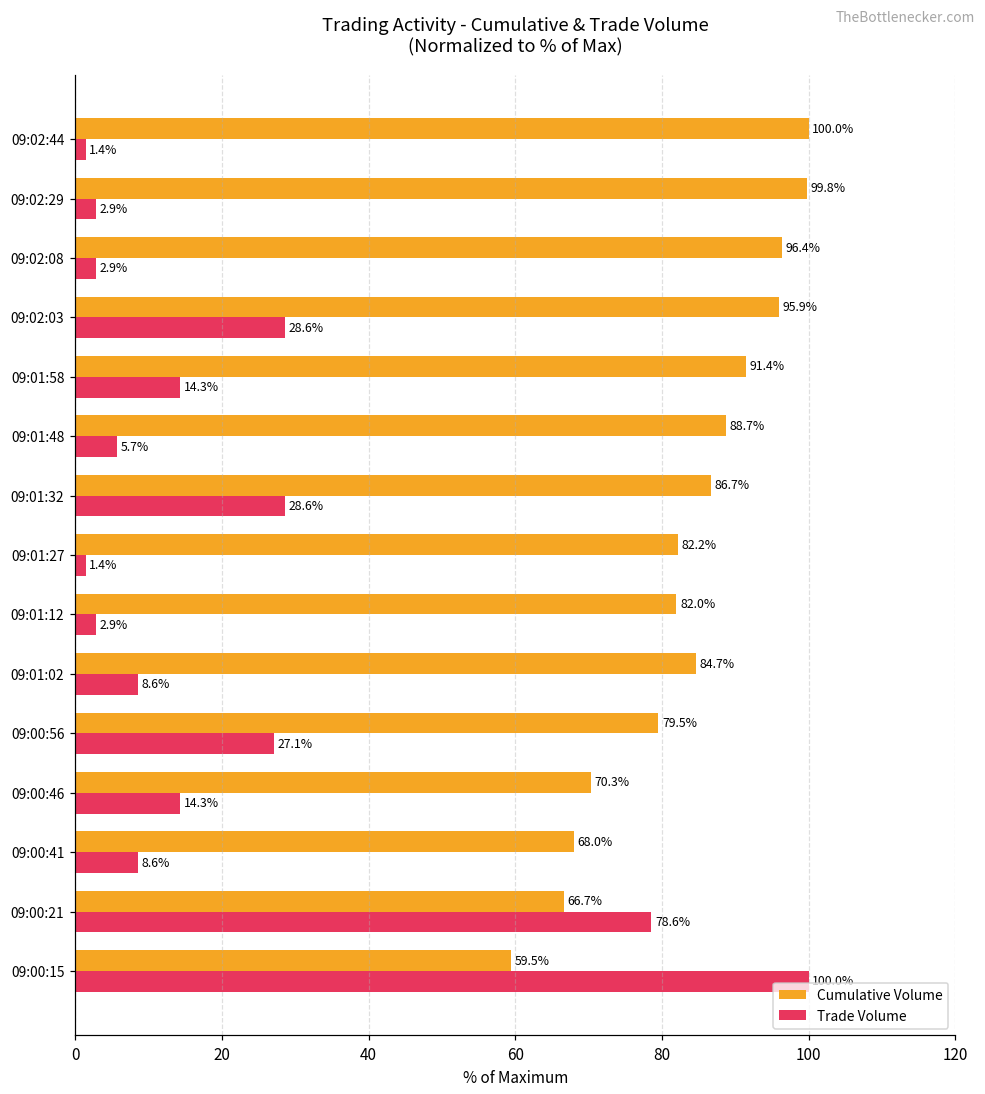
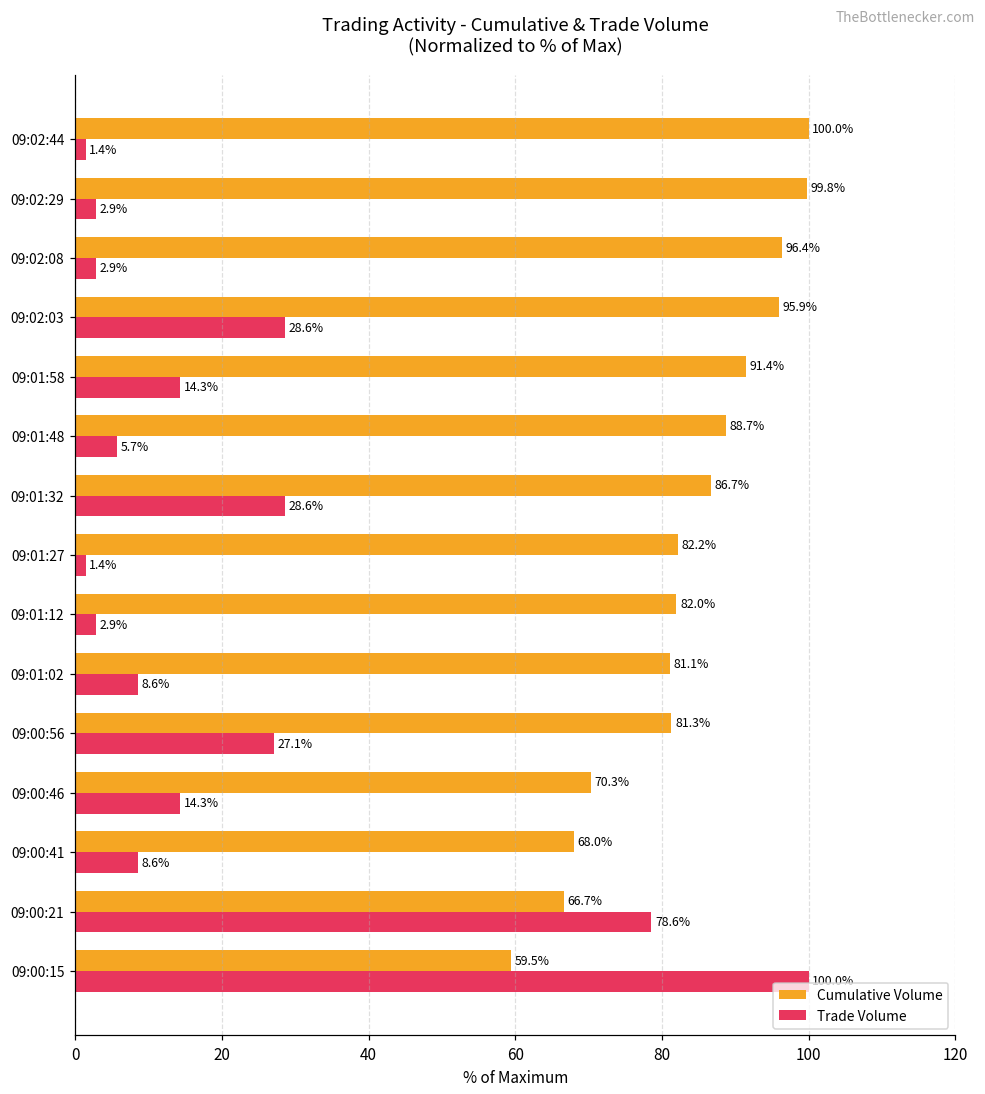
  {
    "Cumulative Volume": {
      "09:02:44": "100.0%",
      "09:02:29": "99.8%",
      "09:02:08": "96.4%",
      "09:02:03": "95.9%",
      "09:01:58": "91.4%",
      "09:01:48": "88.7%",
      "09:01:32": "86.7%",
      "09:01:27": "82.2%",
      "09:01:12": "82.0%",
-     "09:01:02": "84.7%",
-     "09:00:56": "79.5%",
+     "09:01:02": "81.1%",
+     "09:00:56": "81.3%",
      "09:00:46": "70.3%",
      "09:00:41": "68.0%",
      "09:00:21": "66.7%",
      "09:00:15": "59.5%"
    },
    "Trade Volume": {
      "09:02:44": "1.4%",
      "09:02:29": "2.9%",
      "09:02:08": "2.9%",
      "09:02:03": "28.6%",
      "09:01:58": "14.3%",
      "09:01:48": "5.7%",
      "09:01:32": "28.6%",
      "09:01:27": "1.4%",
      "09:01:12": "2.9%",
      "09:01:02": "8.6%",
      "09:00:56": "27.1%",
      "09:00:46": "14.3%",
      "09:00:41": "8.6%",
      "09:00:21": "78.6%"
    }
  }
